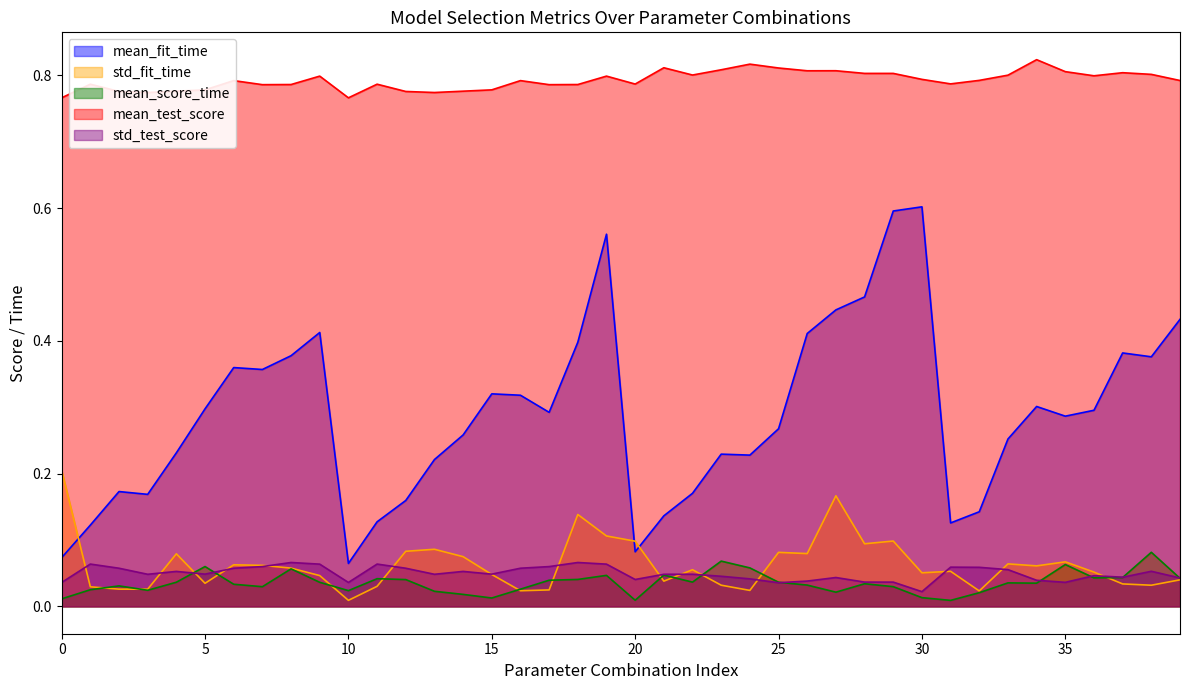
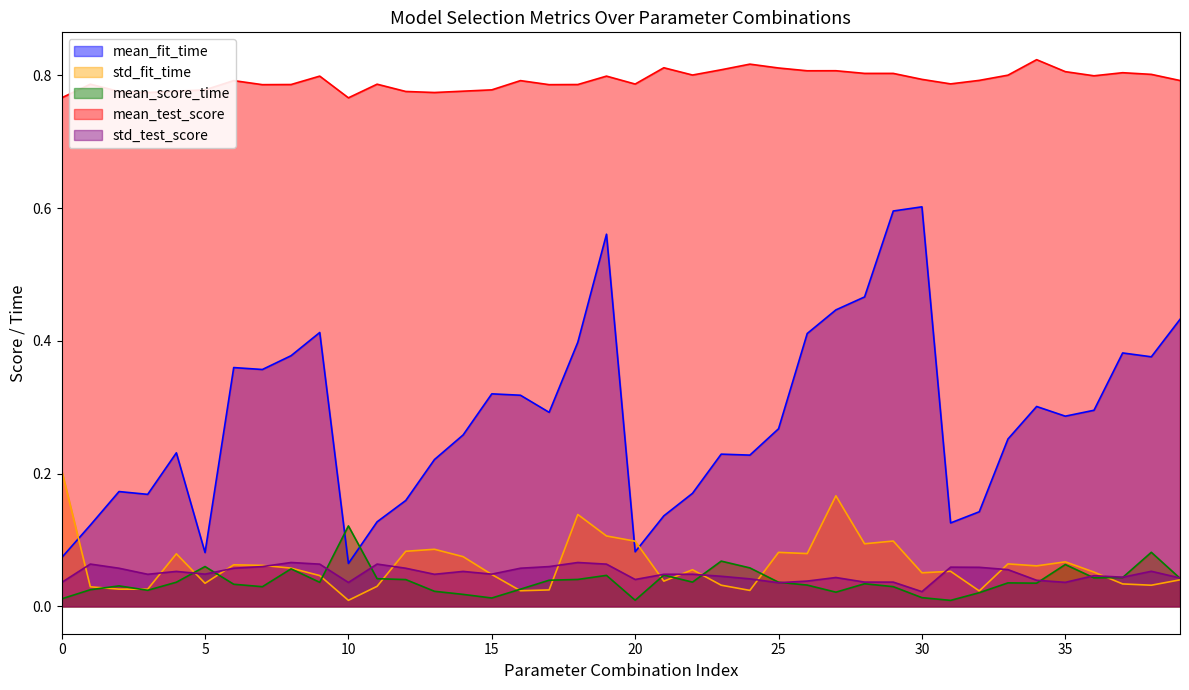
  {
    "mean_fit_time": {
      "0": 0.07,
-     "5": 0.30,
+     "5": 0.08,
      "10": 0.06,
      "15": 0.32,
      "20": 0.08,
      "25": 0.27,
      "30": 0.60,
      "35": 0.29
    },
    "std_fit_time": {
      "0": 0.21,
      "5": 0.03,
      "10": 0.01,
      "20": 0.10,
      "25": 0.08,
      "30": 0.05,
      "35": 0.07
    },
    "mean_score_time": {
      "0": 0.01,
      "5": 0.06,
-     "10": 0.02,
+     "10": 0.12,
      "15": 0.01,
      "20": 0.01,
      "30": 0.01,
      "35": 0.06
    },
    "mean_test_score": {
      "0": 0.77,
      "10": 0.77,
      "15": 0.78,
      "20": 0.79,
      "25": 0.81,
      "30": 0.79,
      "35": 0.81
    },
    "std_test_score": {
      "0": 0.04,
      "5": 0.05,
      "10": 0.04,
      "20": 0.04,
      "30": 0.02,
      "35": 0.04
    }
  }
